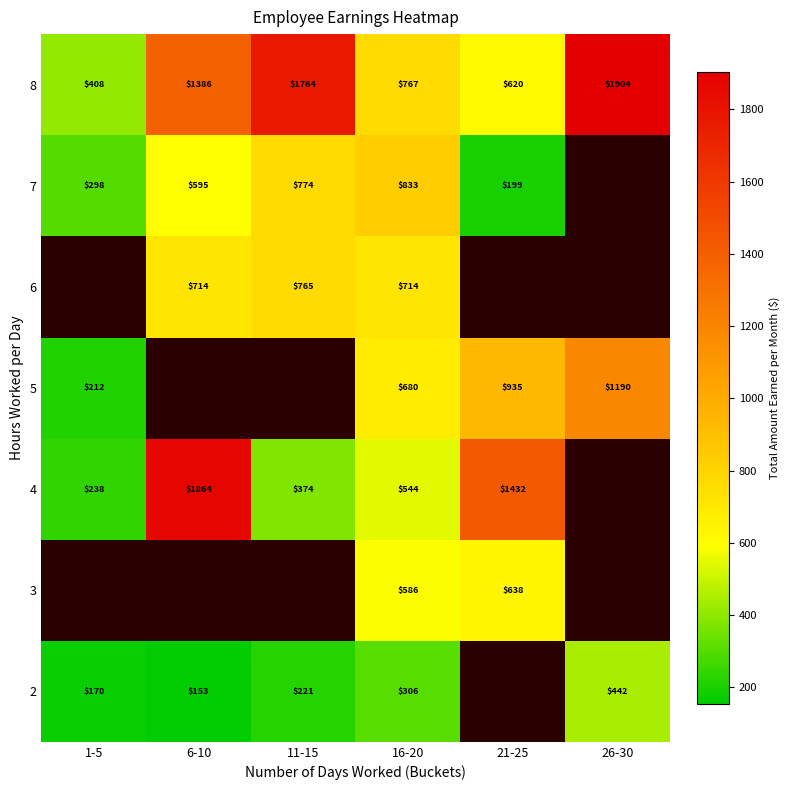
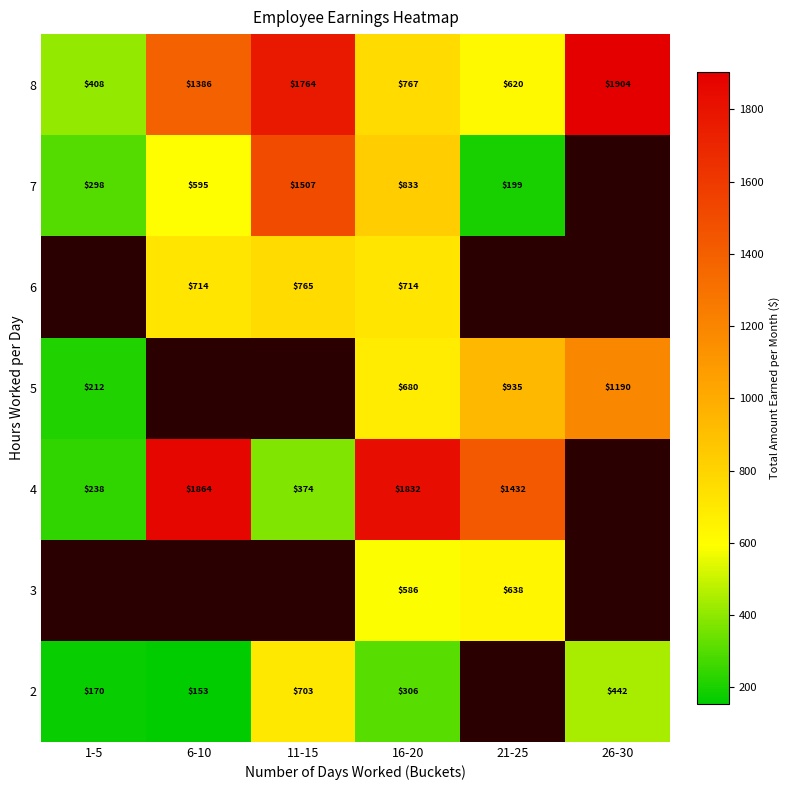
  {
    "8": {
      "1-5": "$408",
      "6-10": "$1386",
      "11-15": "$1764",
      "16-20": "$767",
      "21-25": "$620",
      "26-30": "$1904"
    },
    "7": {
      "1-5": "$298",
      "6-10": "$595",
-     "11-15": "$774",
+     "11-15": "$1507",
      "16-20": "$833",
      "21-25": "$199"
    },
    "6": {
      "6-10": "$714",
      "11-15": "$765",
      "16-20": "$714"
    },
    "5": {
      "1-5": "$212",
      "16-20": "$680",
      "21-25": "$935",
      "26-30": "$1190"
    },
    "4": {
      "1-5": "$238",
      "6-10": "$1864",
      "11-15": "$374",
-     "16-20": "$544",
+     "16-20": "$1832",
      "21-25": "$1432"
    },
    "3": {
      "16-20": "$586",
      "21-25": "$638"
    },
    "2": {
      "1-5": "$170",
      "6-10": "$153",
-     "11-15": "$221",
+     "11-15": "$703",
      "16-20": "$306",
      "26-30": "$442"
    }
  }
